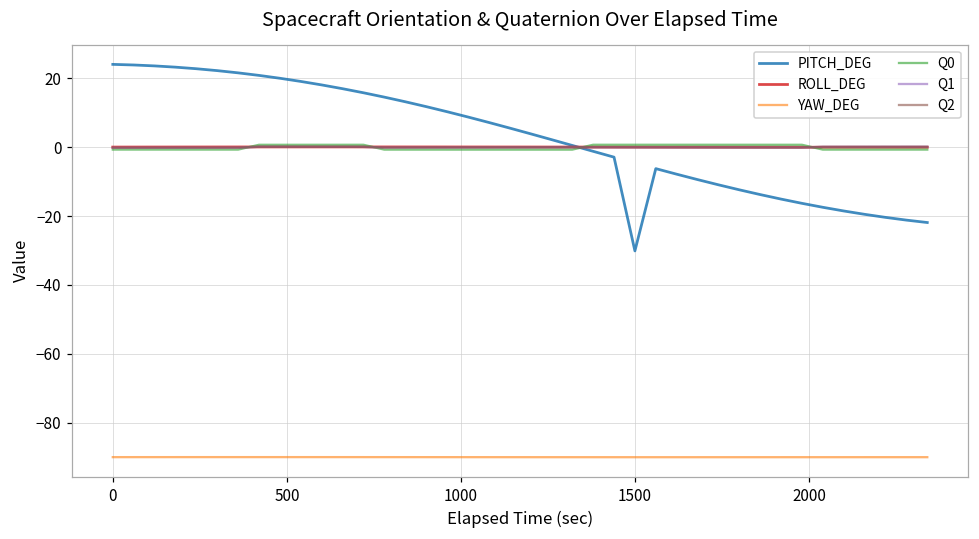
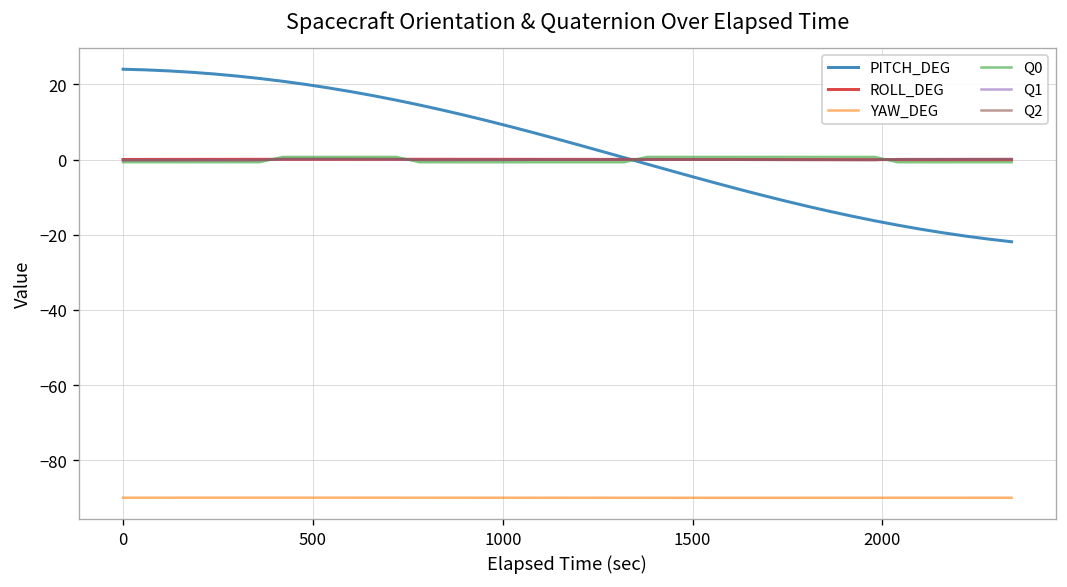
  {
    "PITCH_DEG": {
      "0": 24,
-     "1500": -30
+     "1500": -5
    },
    "YAW_DEG": {
      "0": -90,
      "1500": -90
    }
  }
